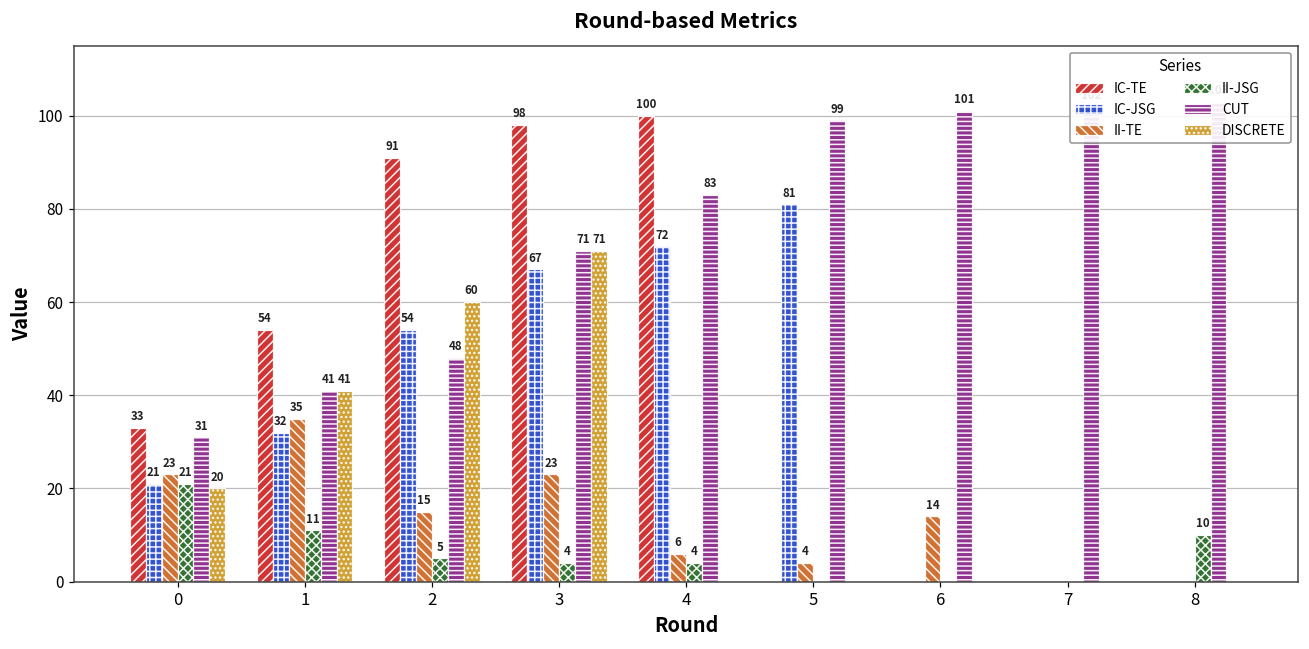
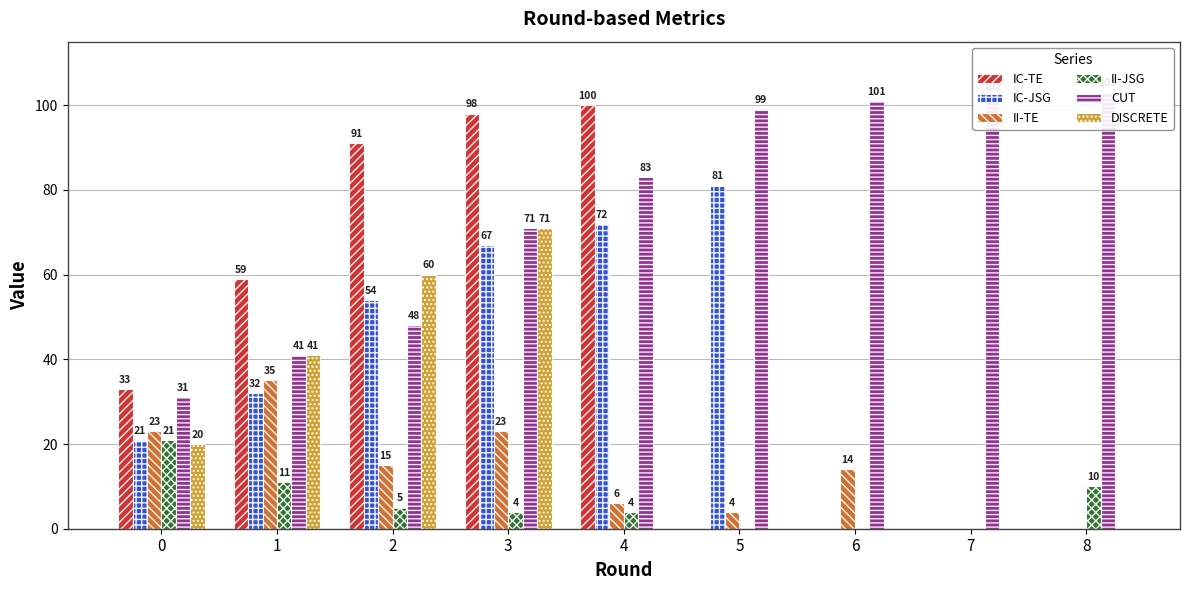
  {
    "IC-TE": {
      "0": 33,
-     "1": 54,
+     "1": 59,
      "2": 91,
      "3": 98,
      "4": 100
    },
    "IC-JSG": {
      "0": 21,
      "1": 32,
      "2": 54,
      "3": 67,
      "4": 72,
      "5": 81
    },
    "II-JSG": {
      "0": 21,
      "1": 11,
      "2": 5,
      "3": 4,
      "4": 4,
      "8": 10
    },
    "CUT": {
      "0": 31,
      "1": 41,
      "2": 48,
      "3": 71,
      "4": 83,
      "5": 99,
      "6": 101
    }
  }
